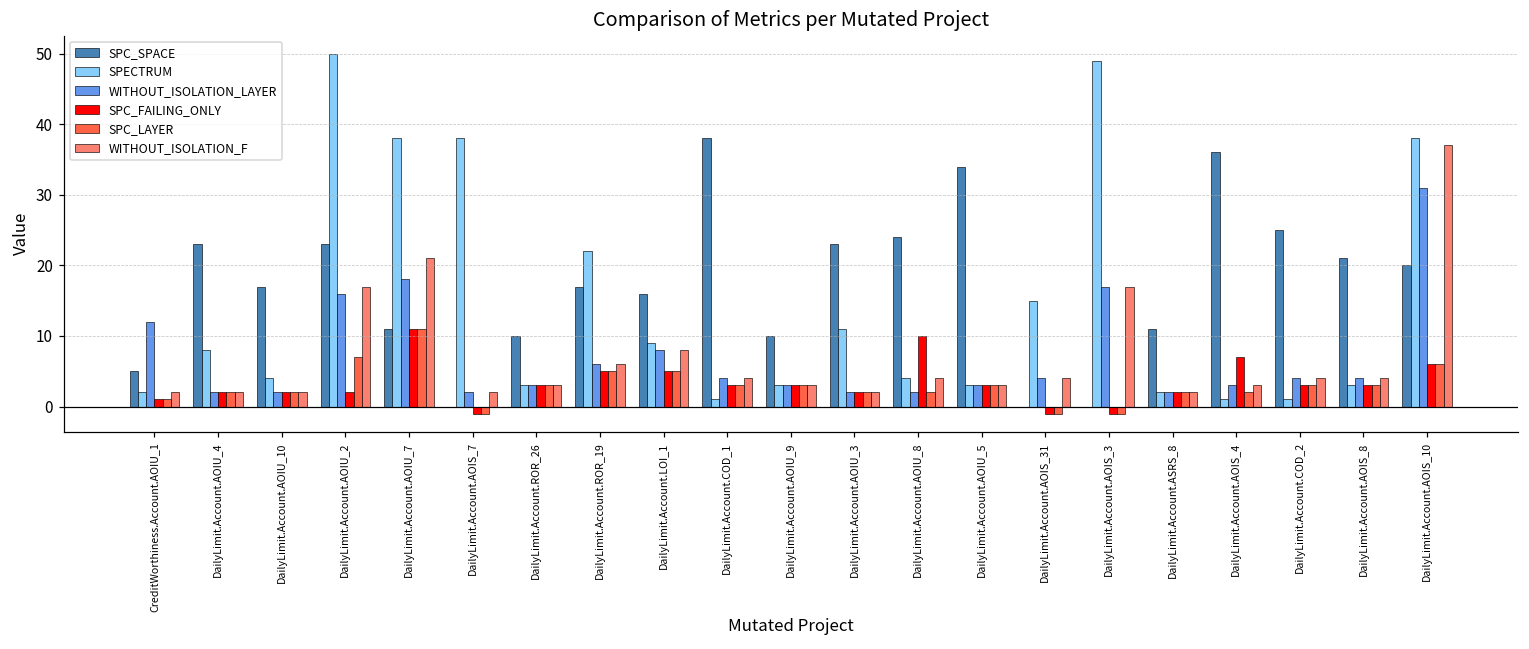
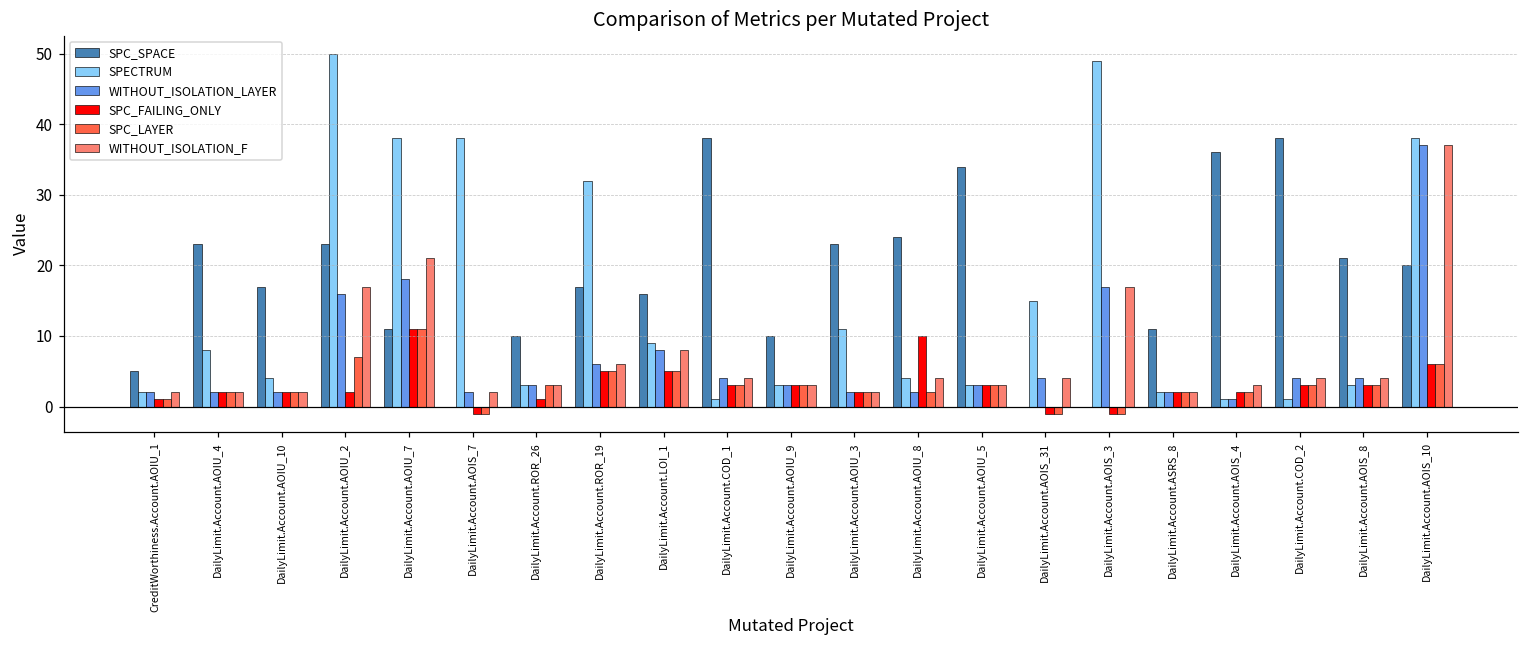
  {
    "SPC_SPACE": {
      "CreditWorthiness.Account.AOIU_1": 5,
      "DailyLimit.Account.AOIU_4": 23,
      "DailyLimit.Account.AOIU_10": 17,
      "DailyLimit.Account.AOIU_2": 23,
      "DailyLimit.Account.AOIU_7": 11,
      "DailyLimit.Account.AOIS_7": 0,
      "DailyLimit.Account.ROR_26": 10,
      "DailyLimit.Account.ROR_19": 17,
      "DailyLimit.Account.LOI_1": 16,
      "DailyLimit.Account.COD_1": 38,
      "DailyLimit.Account.AOIU_9": 10,
      "DailyLimit.Account.AOIU_3": 23,
      "DailyLimit.Account.AOIU_8": 24,
      "DailyLimit.Account.AOIU_5": 34,
      "DailyLimit.Account.AOIS_31": 0,
      "DailyLimit.Account.AOIS_3": 0,
      "DailyLimit.Account.ASRS_8": 11,
      "DailyLimit.Account.AOIS_4": 36,
-     "DailyLimit.Account.COD_2": 25,
+     "DailyLimit.Account.COD_2": 38,
      "DailyLimit.Account.AOIS_8": 21,
      "DailyLimit.Account.AOIS_10": 20
    },
    "SPECTRUM": {
      "CreditWorthiness.Account.AOIU_1": 2,
      "DailyLimit.Account.AOIU_4": 8,
      "DailyLimit.Account.AOIU_10": 4,
      "DailyLimit.Account.AOIU_2": 50,
      "DailyLimit.Account.AOIU_7": 38,
      "DailyLimit.Account.AOIS_7": 38,
      "DailyLimit.Account.ROR_26": 3,
-     "DailyLimit.Account.ROR_19": 22,
+     "DailyLimit.Account.ROR_19": 32,
      "DailyLimit.Account.LOI_1": 9,
      "DailyLimit.Account.COD_1": 1,
      "DailyLimit.Account.AOIU_9": 3,
      "DailyLimit.Account.AOIU_3": 11,
      "DailyLimit.Account.AOIU_8": 4,
      "DailyLimit.Account.AOIU_5": 3,
      "DailyLimit.Account.AOIS_31": 15,
      "DailyLimit.Account.AOIS_3": 49,
      "DailyLimit.Account.ASRS_8": 2,
      "DailyLimit.Account.AOIS_4": 1,
      "DailyLimit.Account.COD_2": 1,
      "DailyLimit.Account.AOIS_8": 3,
      "DailyLimit.Account.AOIS_10": 38
    },
    "WITHOUT_ISOLATION_LAYER": {
-     "CreditWorthiness.Account.AOIU_1": 12,
+     "CreditWorthiness.Account.AOIU_1": 2,
      "DailyLimit.Account.AOIU_4": 2,
      "DailyLimit.Account.AOIU_10": 2,
      "DailyLimit.Account.AOIU_2": 16,
      "DailyLimit.Account.AOIU_7": 18,
      "DailyLimit.Account.AOIS_7": 2,
      "DailyLimit.Account.ROR_26": 3,
      "DailyLimit.Account.ROR_19": 6,
      "DailyLimit.Account.LOI_1": 8,
      "DailyLimit.Account.COD_1": 4,
      "DailyLimit.Account.AOIU_9": 3,
      "DailyLimit.Account.AOIU_3": 2,
      "DailyLimit.Account.AOIU_8": 2,
      "DailyLimit.Account.AOIU_5": 3,
      "DailyLimit.Account.AOIS_31": 4,
      "DailyLimit.Account.AOIS_3": 17,
      "DailyLimit.Account.ASRS_8": 2,
-     "DailyLimit.Account.AOIS_4": 3,
+     "DailyLimit.Account.AOIS_4": 1,
      "DailyLimit.Account.COD_2": 4,
      "DailyLimit.Account.AOIS_8": 4,
-     "DailyLimit.Account.AOIS_10": 31
+     "DailyLimit.Account.AOIS_10": 37
    },
    "SPC_FAILING_ONLY": {
      "CreditWorthiness.Account.AOIU_1": 1,
      "DailyLimit.Account.AOIU_4": 2,
      "DailyLimit.Account.AOIU_10": 2,
      "DailyLimit.Account.AOIU_2": 2,
      "DailyLimit.Account.AOIU_7": 11,
      "DailyLimit.Account.AOIS_7": -1,
-     "DailyLimit.Account.ROR_26": 3,
+     "DailyLimit.Account.ROR_26": 1,
      "DailyLimit.Account.ROR_19": 5,
      "DailyLimit.Account.LOI_1": 5,
      "DailyLimit.Account.COD_1": 3,
      "DailyLimit.Account.AOIU_9": 3,
      "DailyLimit.Account.AOIU_3": 2,
      "DailyLimit.Account.AOIU_8": 10,
      "DailyLimit.Account.AOIU_5": 3,
      "DailyLimit.Account.AOIS_31": -1,
      "DailyLimit.Account.AOIS_3": -1,
      "DailyLimit.Account.ASRS_8": 2,
-     "DailyLimit.Account.AOIS_4": 7,
+     "DailyLimit.Account.AOIS_4": 2,
      "DailyLimit.Account.COD_2": 3,
      "DailyLimit.Account.AOIS_8": 3,
      "DailyLimit.Account.AOIS_10": 6
    }
  }
